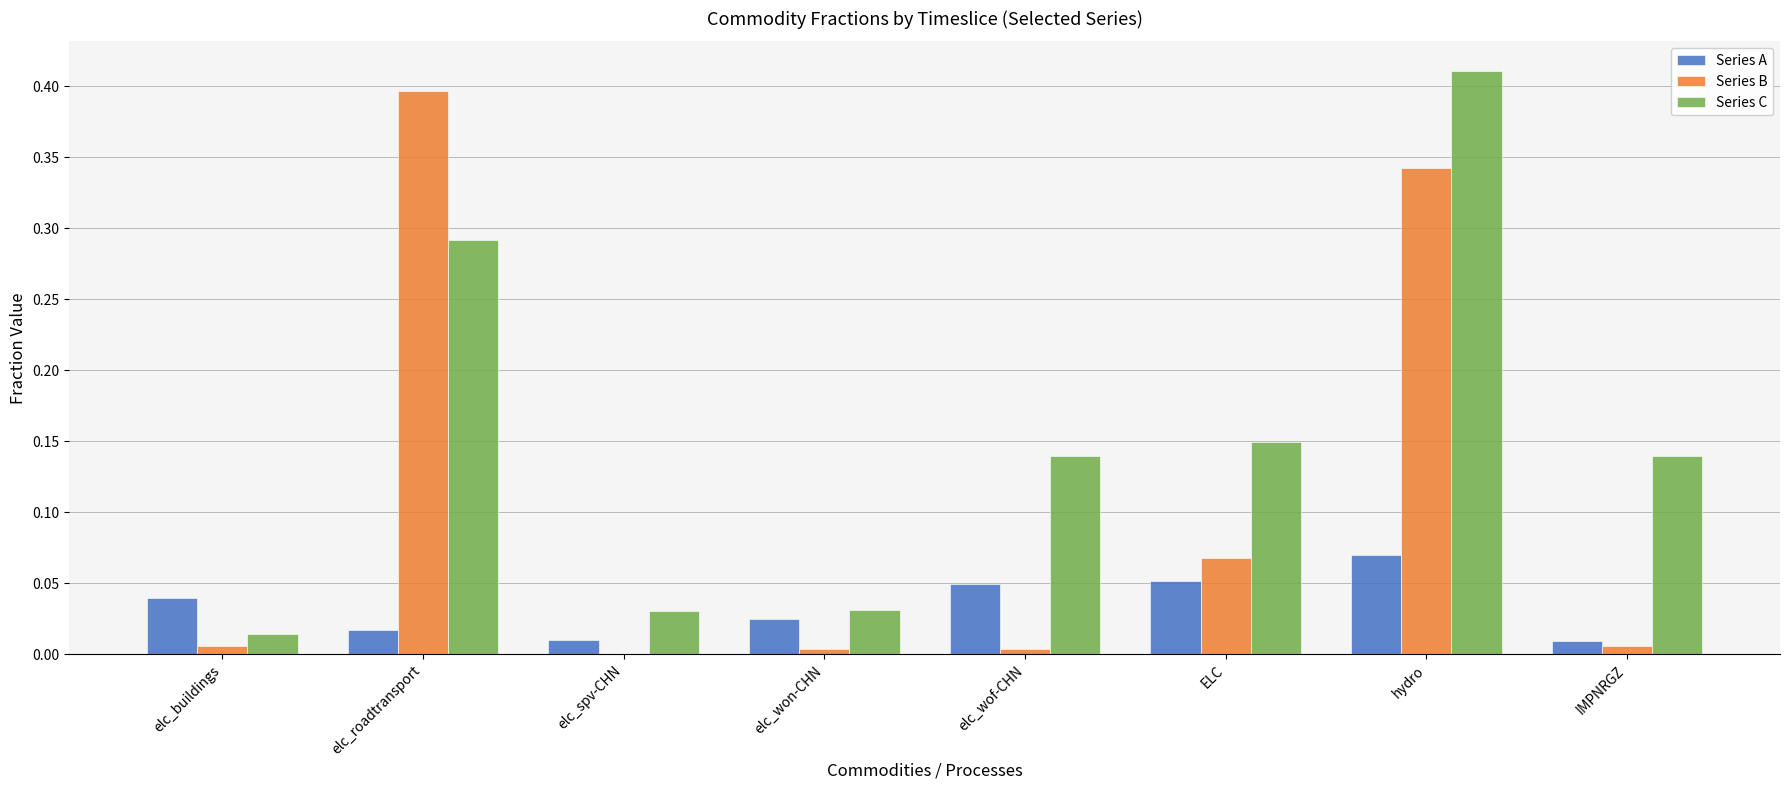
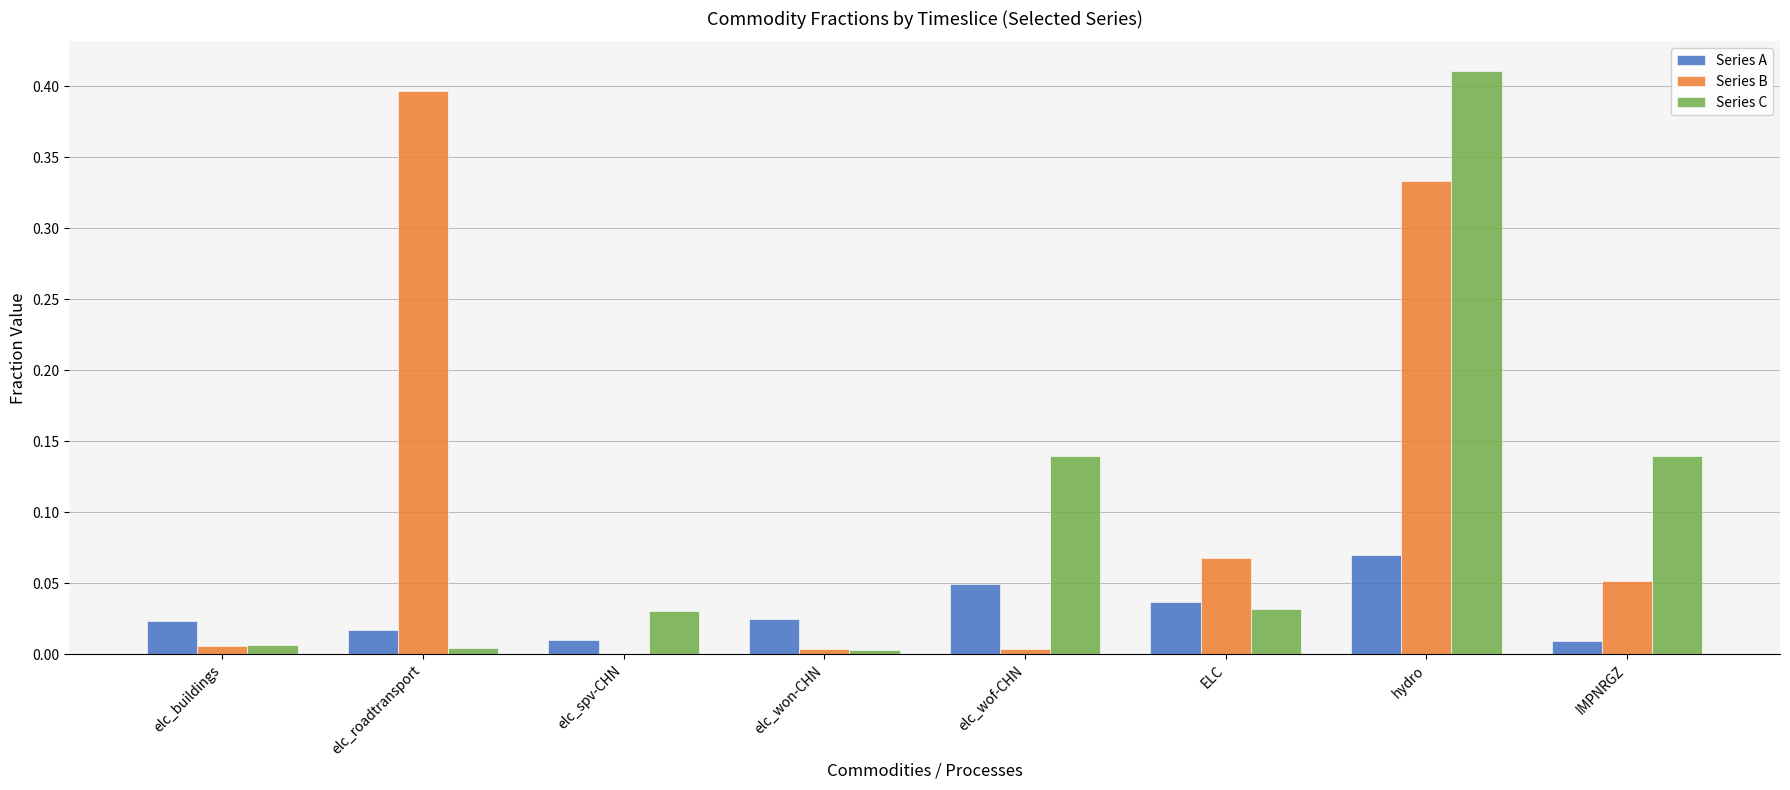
  {
    "Series A": {
-     "elc_buildings": 0.040,
+     "elc_buildings": 0.023,
      "elc_roadtransport": 0.017,
      "elc_spv-CHN": 0.010,
      "elc_won-CHN": 0.025,
      "elc_wof-CHN": 0.049,
-     "ELC": 0.051,
+     "ELC": 0.037,
      "hydro": 0.070,
      "IMPNRGZ": 0.009
    },
    "Series B": {
      "elc_buildings": 0.006,
      "elc_roadtransport": 0.396,
      "elc_won-CHN": 0.003,
      "elc_wof-CHN": 0.004,
      "ELC": 0.068,
-     "hydro": 0.343,
-     "IMPNRGZ": 0.006
+     "hydro": 0.333,
+     "IMPNRGZ": 0.052
    },
    "Series C": {
-     "elc_buildings": 0.015,
-     "elc_roadtransport": 0.292,
+     "elc_buildings": 0.007,
+     "elc_roadtransport": 0.004,
      "elc_spv-CHN": 0.030,
-     "elc_won-CHN": 0.031,
+     "elc_won-CHN": 0.003,
      "elc_wof-CHN": 0.140,
-     "ELC": 0.150,
+     "ELC": 0.032,
      "hydro": 0.411,
      "IMPNRGZ": 0.140
    }
  }
